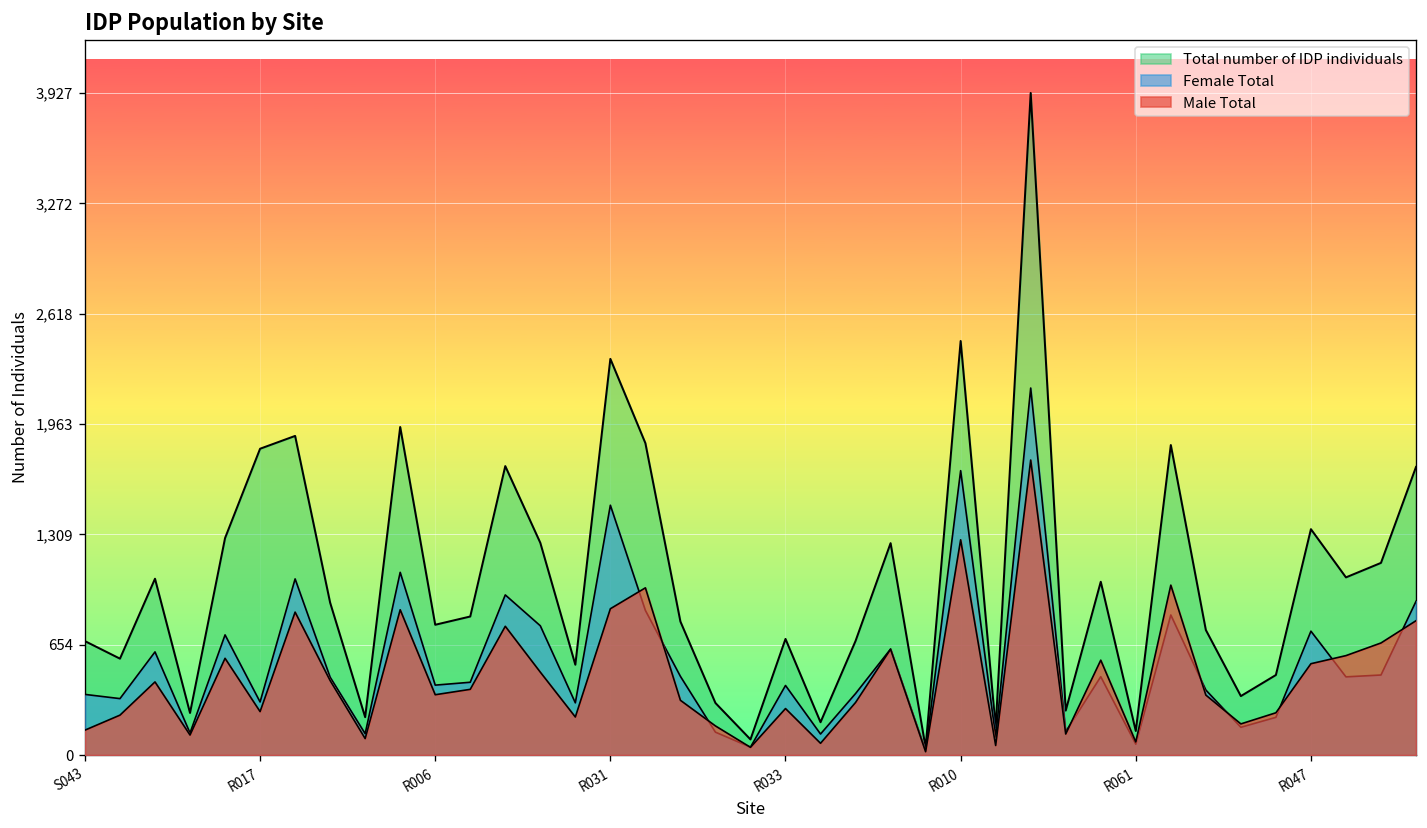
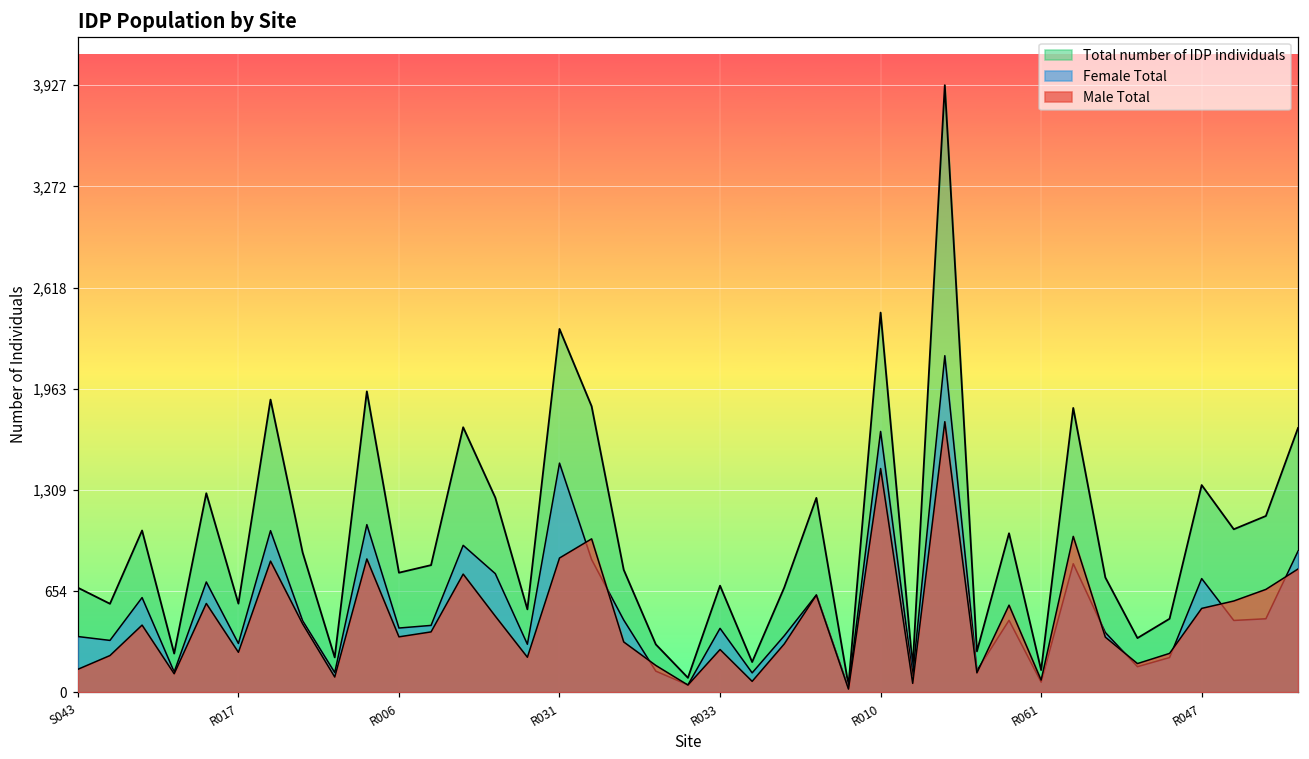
  {
    "Total number of IDP individuals": {
      "S043": "680",
-     "R017": "1,820",
+     "R017": "570",
      "R006": "770",
      "R031": "2,350",
      "R033": "690",
      "R010": "2,460",
      "R061": "140",
      "R047": "1,340"
    },
    "Female Total": {
      "S043": "360",
      "R017": "320",
      "R006": "420",
      "R031": "1,480",
      "R033": "410",
      "R010": "1,690",
      "R047": "740"
    },
    "Male Total": {
      "S043": "150",
      "R017": "260",
      "R006": "360",
      "R031": "870",
      "R033": "280",
-     "R010": "1,280",
+     "R010": "1,450",
      "R047": "540"
    }
  }
